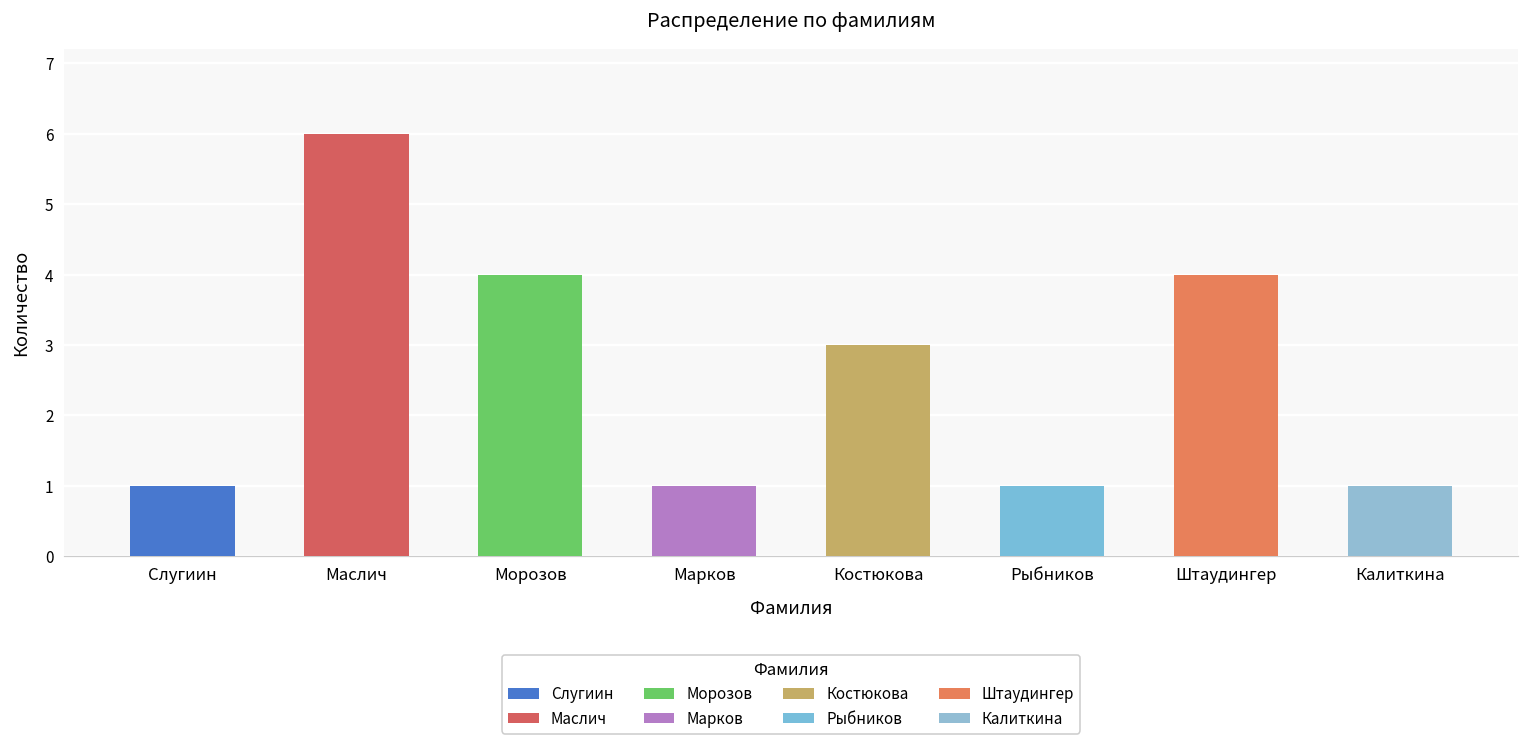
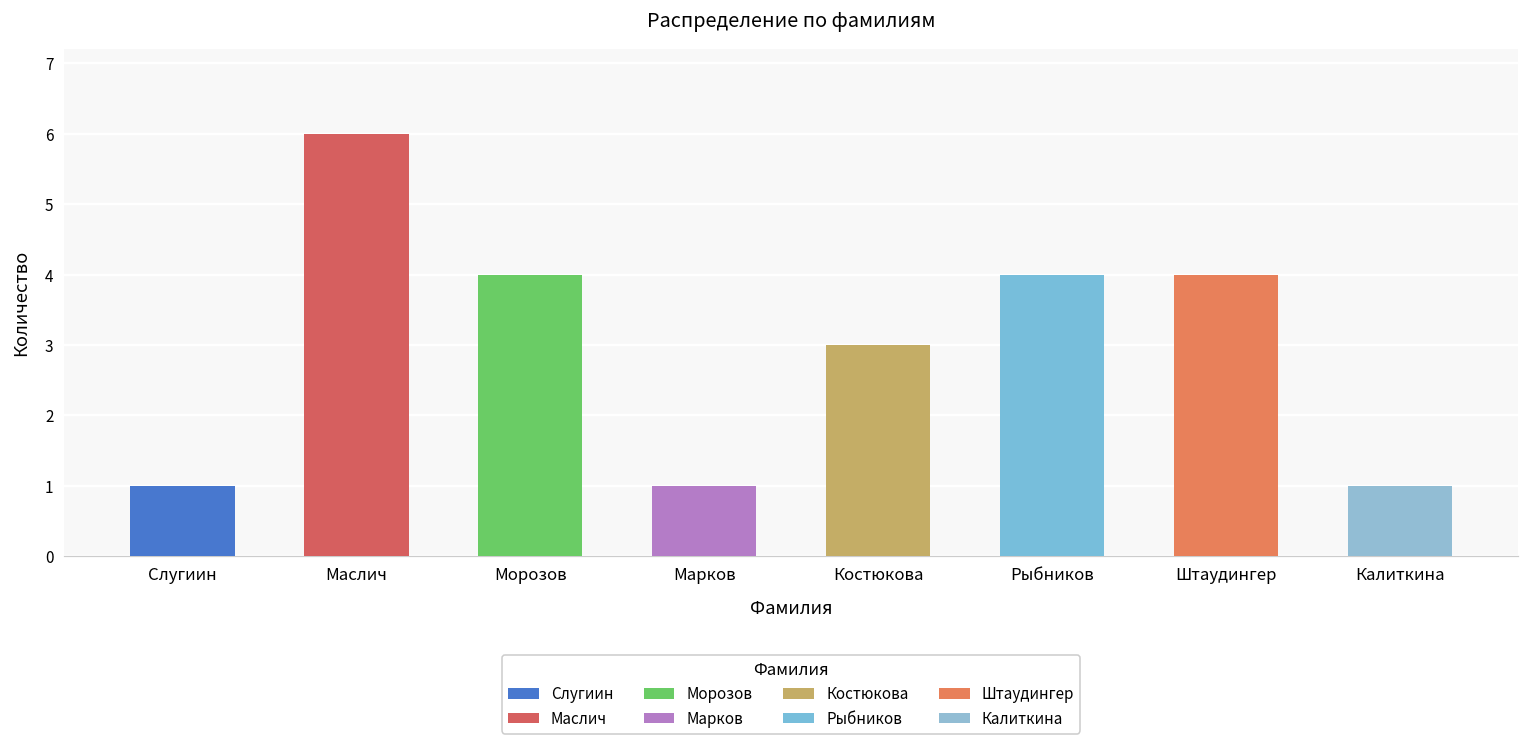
  {
    "Слугиин": 1,
    "Маслич": 6,
    "Морозов": 4,
    "Марков": 1,
    "Костюкова": 3,
-   "Рыбников": 1,
+   "Рыбников": 4,
    "Штаудингер": 4,
    "Калиткина": 1
  }
